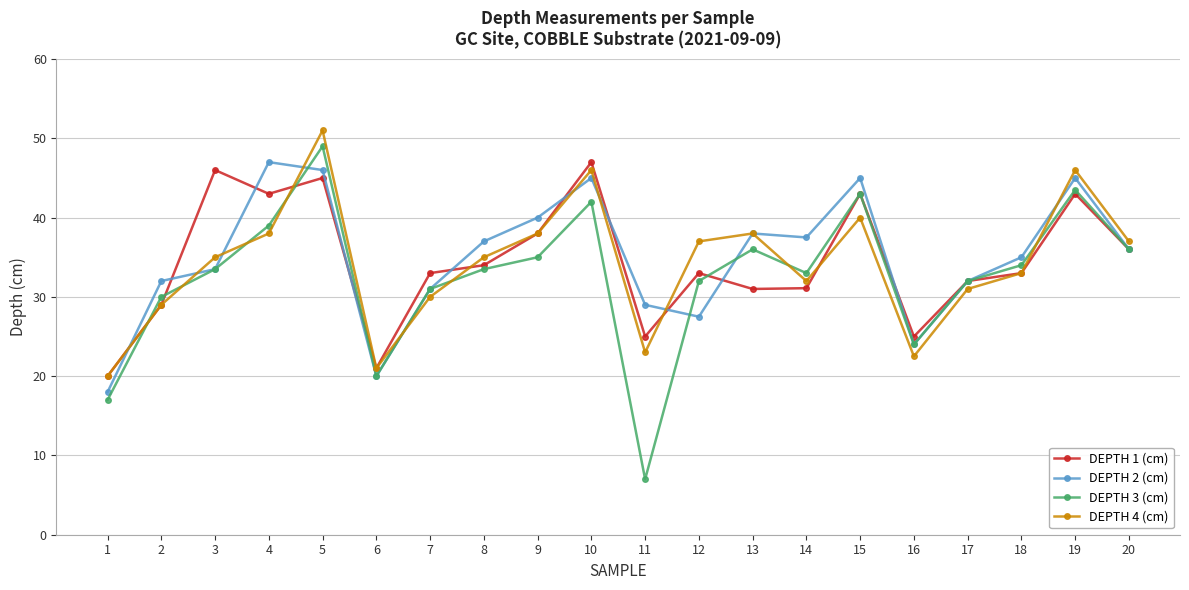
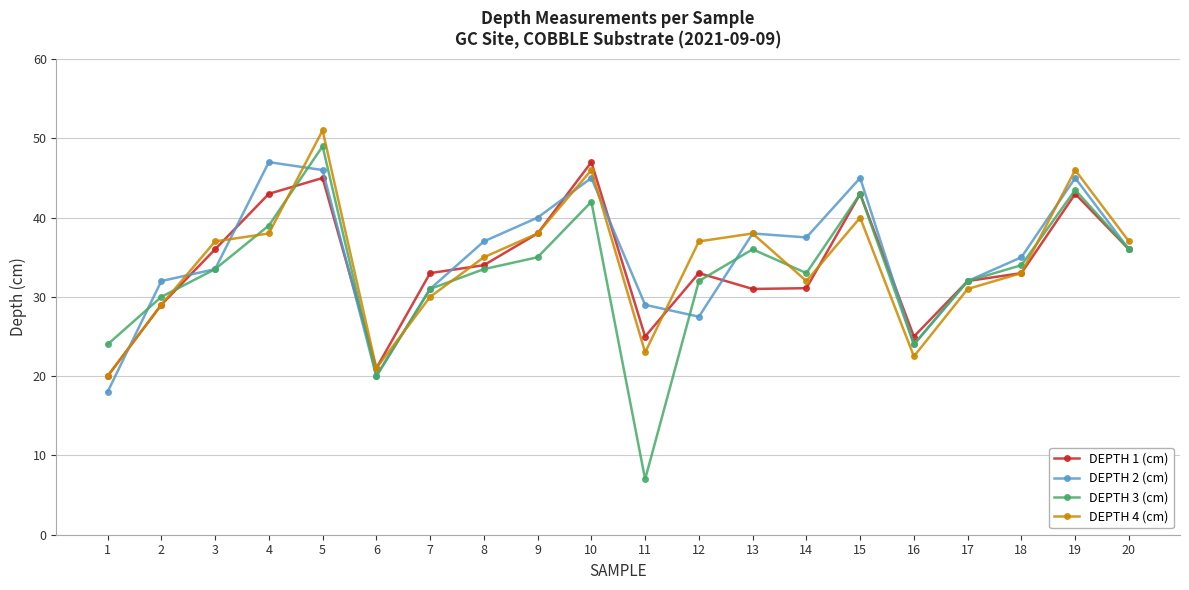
  {
    "DEPTH 1 (cm)": {
-     "3": 46,
+     "3": 36,
      "4": 43,
      "5": 45,
      "7": 33,
      "8": 34,
      "10": 47,
      "11": 25,
      "12": 33,
      "13": 31,
      "14": 31,
      "16": 25,
      "19": 43
    },
    "DEPTH 2 (cm)": {
      "1": 18,
      "2": 32,
      "4": 47,
      "5": 46,
      "8": 37,
      "9": 40,
      "10": 45,
      "11": 29,
      "12": 28,
      "14": 38,
      "15": 45,
      "18": 35,
      "19": 45
    },
    "DEPTH 3 (cm)": {
-     "1": 17,
+     "1": 24,
      "2": 30,
      "4": 39,
      "5": 49,
      "8": 34,
      "9": 35,
      "10": 42,
      "11": 7,
      "12": 32,
      "13": 36,
      "14": 33,
      "18": 34,
      "19": 44
    },
    "DEPTH 4 (cm)": {
-     "3": 35,
+     "3": 37,
      "4": 38,
      "5": 51,
      "7": 30,
      "8": 35,
      "10": 46,
      "11": 23,
      "12": 37,
      "14": 32,
      "15": 40,
      "16": 23,
      "17": 31,
      "19": 46,
      "20": 37
    }
  }
